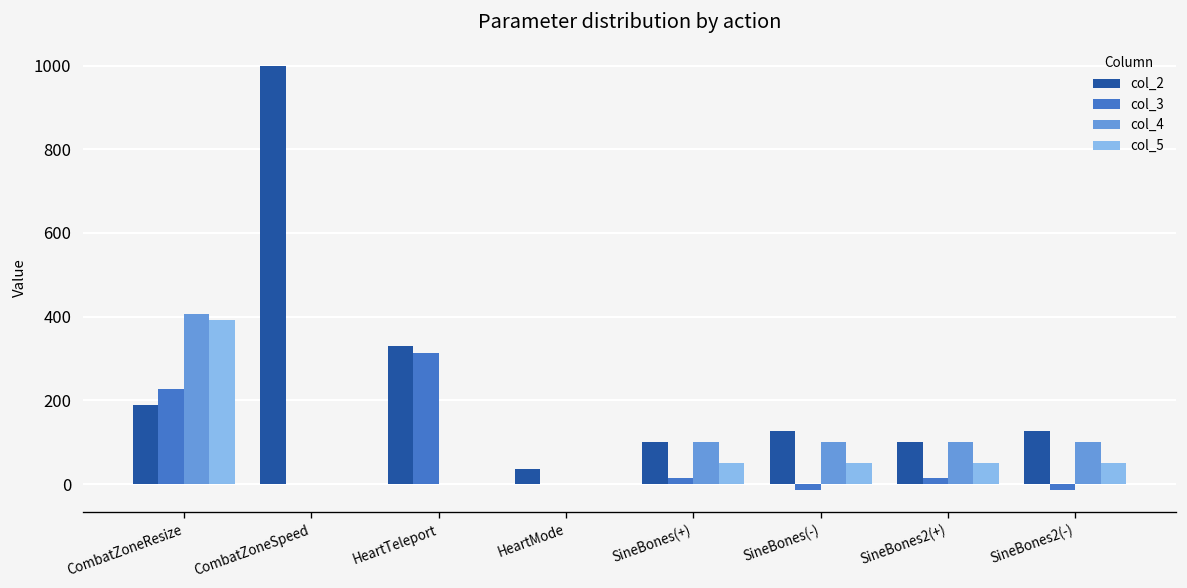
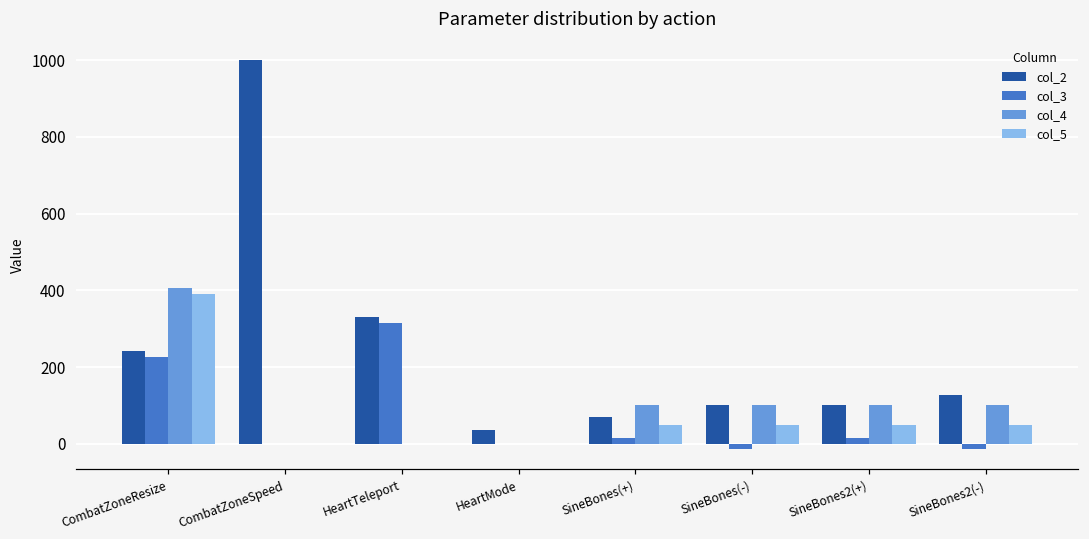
  {
    "col_2": {
-     "CombatZoneResize": 190,
+     "CombatZoneResize": 240,
      "CombatZoneSpeed": 1000,
      "HeartTeleport": 330,
      "HeartMode": 40,
-     "SineBones(+)": 100,
-     "SineBones(-)": 130,
+     "SineBones(+)": 70,
+     "SineBones(-)": 100,
      "SineBones2(+)": 100,
      "SineBones2(-)": 130
    }
  }
